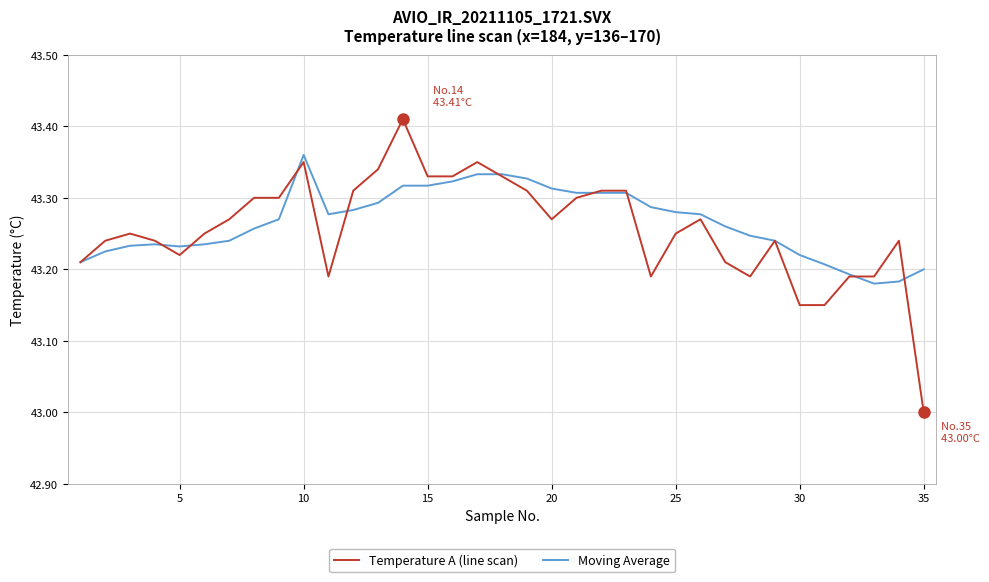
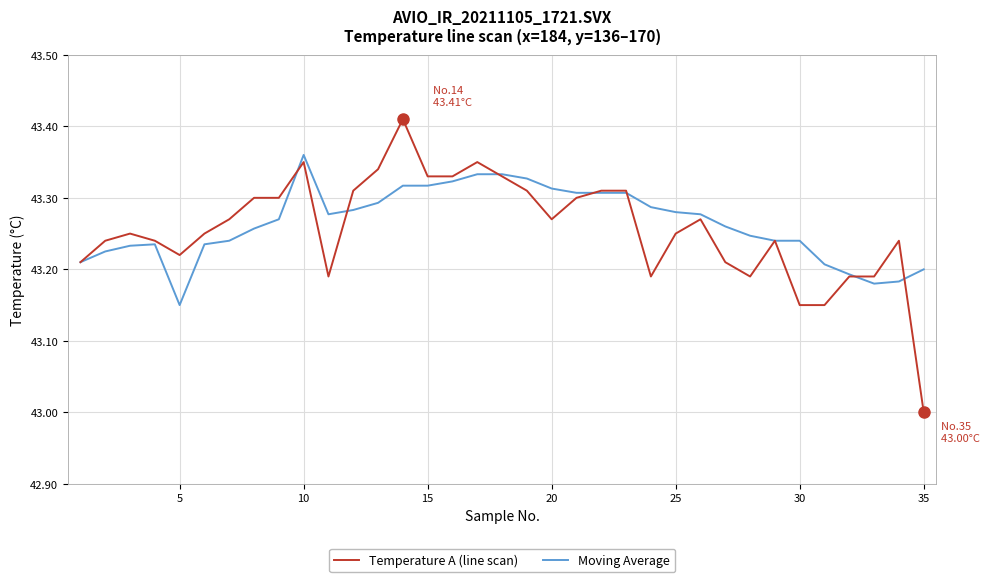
  {
    "Moving Average": {
-     "5": 43.23,
+     "5": 43.15,
      "10": 43.36,
      "15": 43.32,
      "20": 43.31,
      "25": 43.28,
-     "30": 43.22,
+     "30": 43.24,
      "35": 43.20
    }
  }
